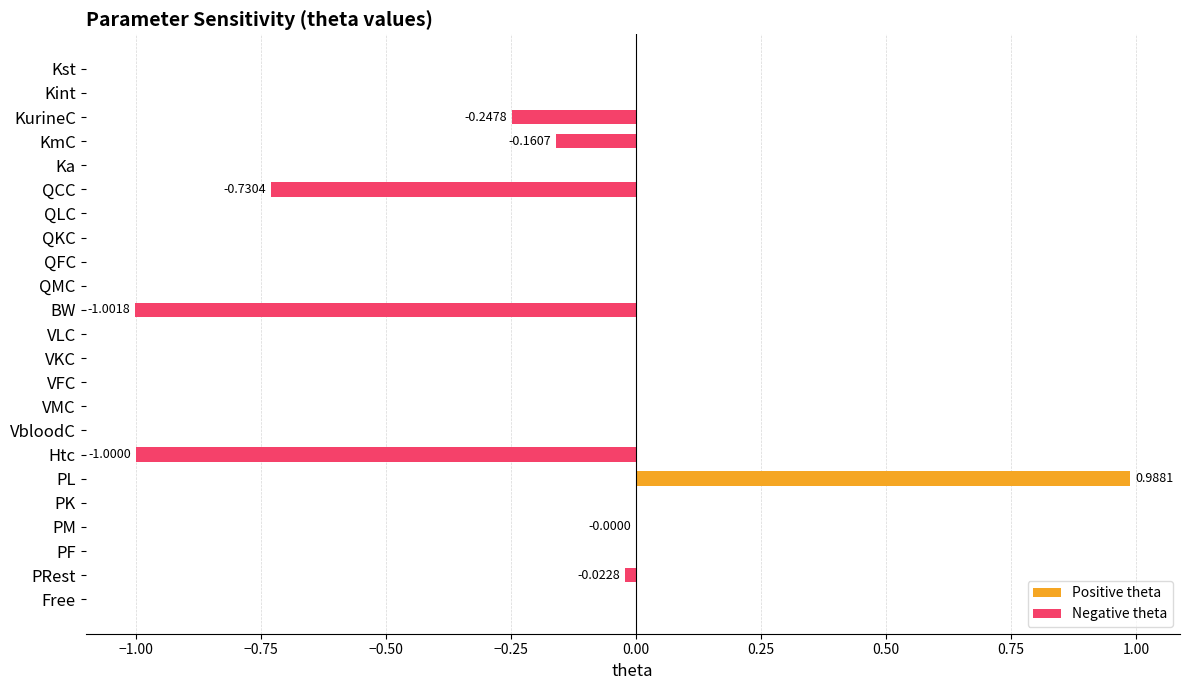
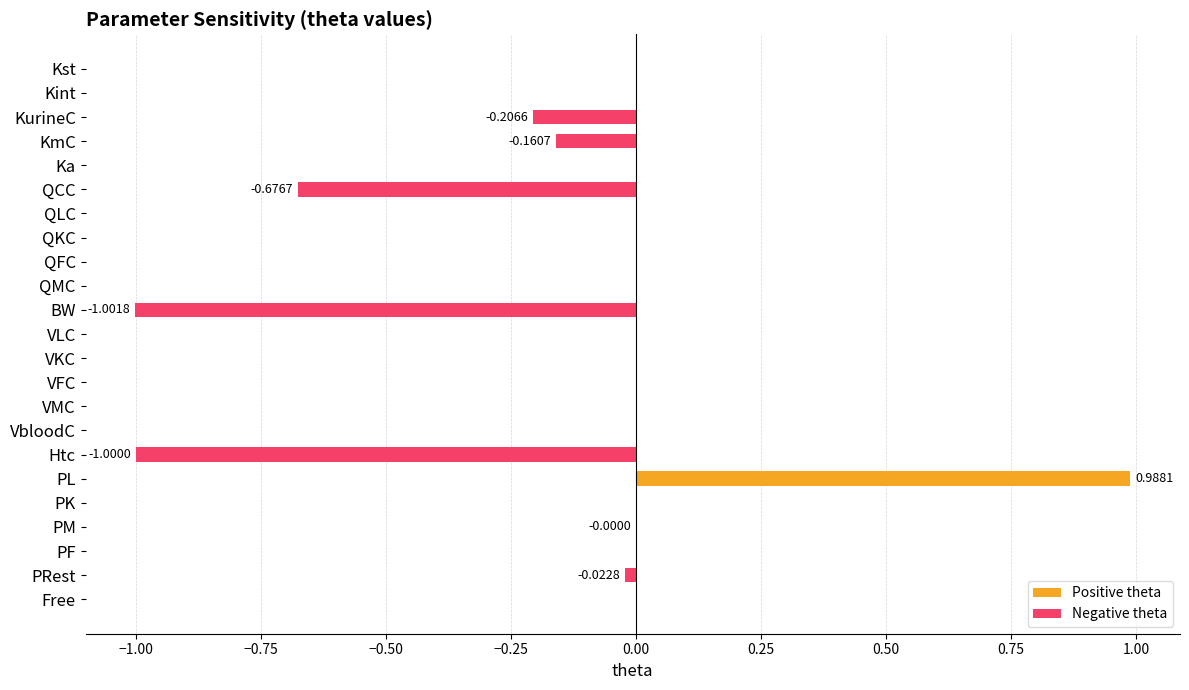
  {
    "Positive theta": {
      "PL": 0.9881,
      "PM": -0.0000
    },
    "Negative theta": {
-     "KurineC": -0.2478,
+     "KurineC": -0.2066,
      "KmC": -0.1607,
-     "QCC": -0.7304,
+     "QCC": -0.6767,
      "BW": -1.0018,
      "Htc": -1.0000,
      "PM": -0.0000,
      "PRest": -0.0228
    }
  }
